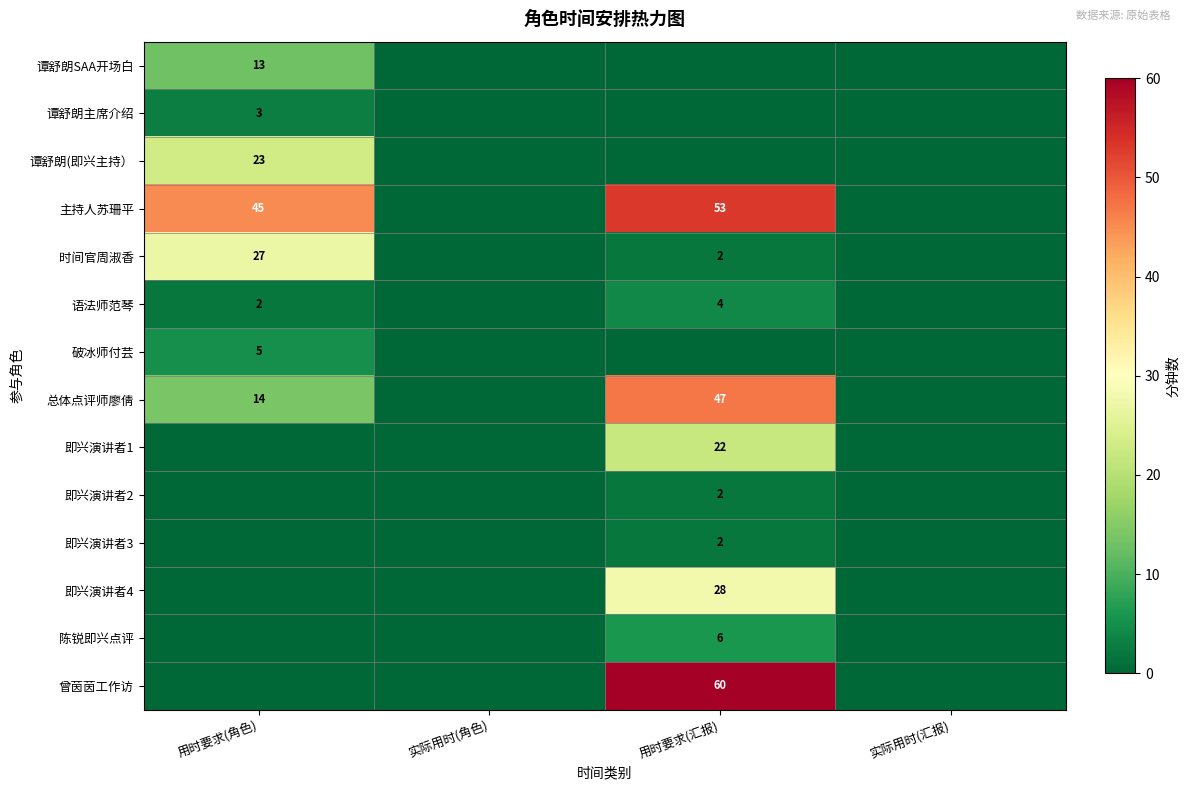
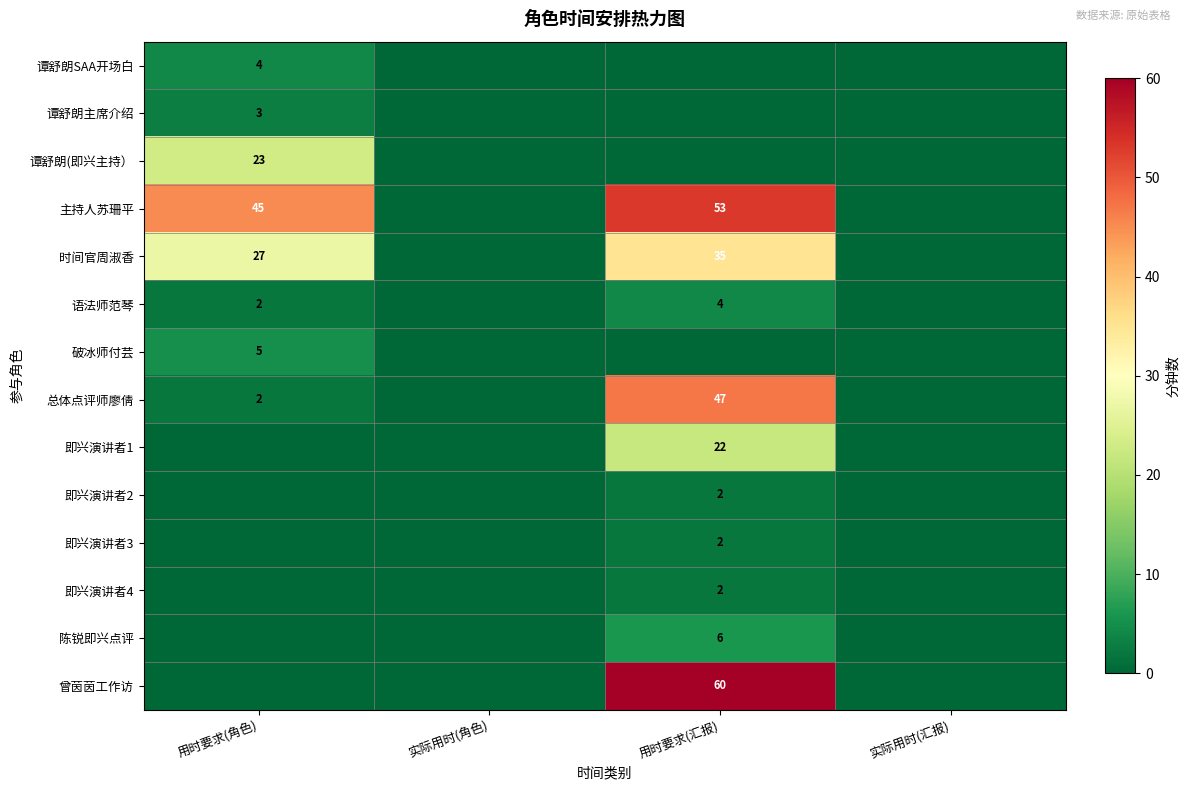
  {
    "谭舒朗SAA开场白": {
-     "用时要求(角色)": 13
+     "用时要求(角色)": 4
    },
    "谭舒朗主席介绍": {
      "用时要求(角色)": 3
    },
    "谭舒朗(即兴主持）": {
      "用时要求(角色)": 23
    },
    "主持人苏珊平": {
      "用时要求(角色)": 45,
      "用时要求(汇报)": 53
    },
    "时间官周淑香": {
      "用时要求(角色)": 27,
-     "用时要求(汇报)": 2
+     "用时要求(汇报)": 35
    },
    "语法师范琴": {
      "用时要求(角色)": 2,
      "用时要求(汇报)": 4
    },
    "破冰师付芸": {
      "用时要求(角色)": 5
    },
    "总体点评师廖倩": {
-     "用时要求(角色)": 14,
+     "用时要求(角色)": 2,
      "用时要求(汇报)": 47
    },
    "即兴演讲者1": {
      "用时要求(汇报)": 22
    },
    "即兴演讲者2": {
      "用时要求(汇报)": 2
    },
    "即兴演讲者3": {
      "用时要求(汇报)": 2
    },
    "即兴演讲者4": {
-     "用时要求(汇报)": 28
+     "用时要求(汇报)": 2
    },
    "陈锐即兴点评": {
      "用时要求(汇报)": 6
    },
    "曾茵茵工作访": {
      "用时要求(汇报)": 60
    }
  }
